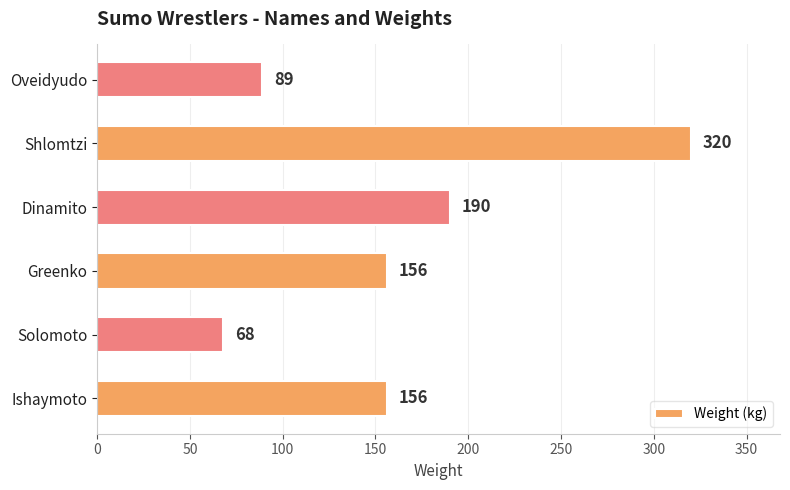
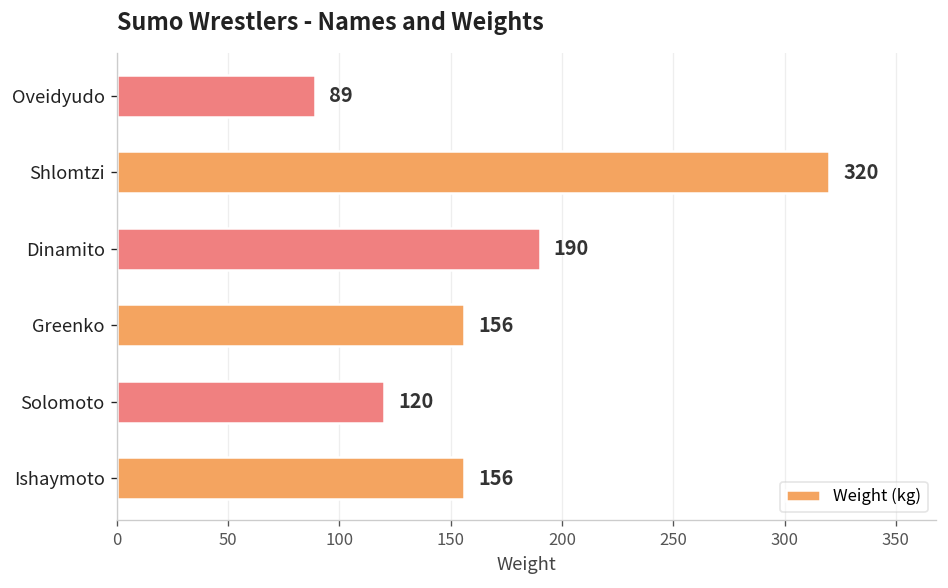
  {
    "Oveidyudo": 89,
    "Shlomtzi": 320,
    "Dinamito": 190,
    "Greenko": 156,
-   "Solomoto": 68,
+   "Solomoto": 120,
    "Ishaymoto": 156
  }
